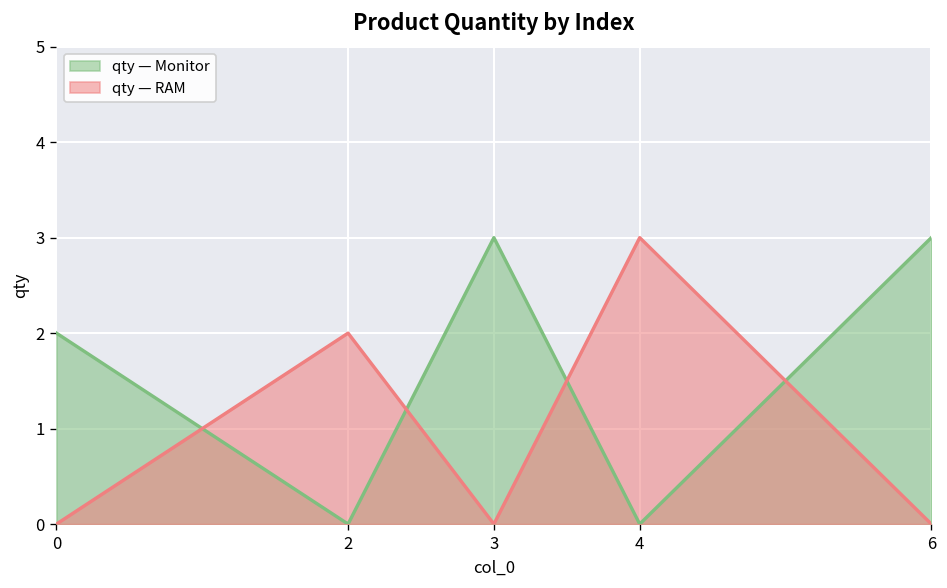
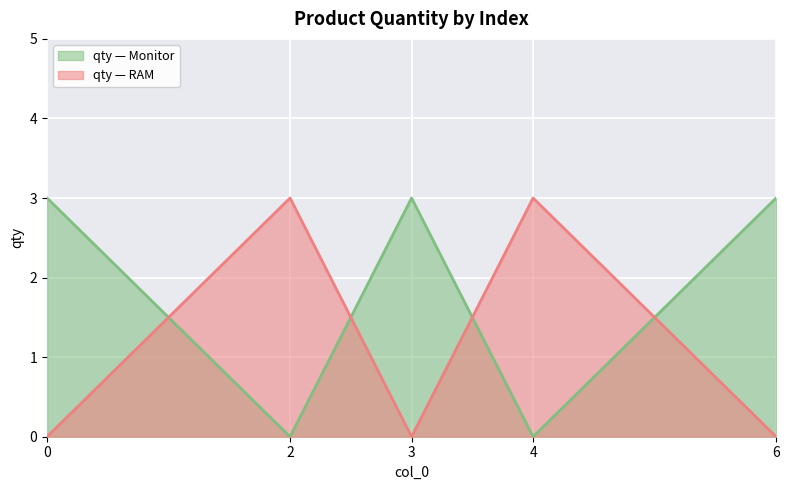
  {
    "qty — Monitor": {
-     "0": 2,
+     "0": 3,
      "2": 0,
      "3": 3,
      "4": 0,
      "6": 3
    },
    "qty — RAM": {
      "0": 0,
-     "2": 2,
+     "2": 3,
      "3": 0,
      "4": 3,
      "6": 0
    }
  }
